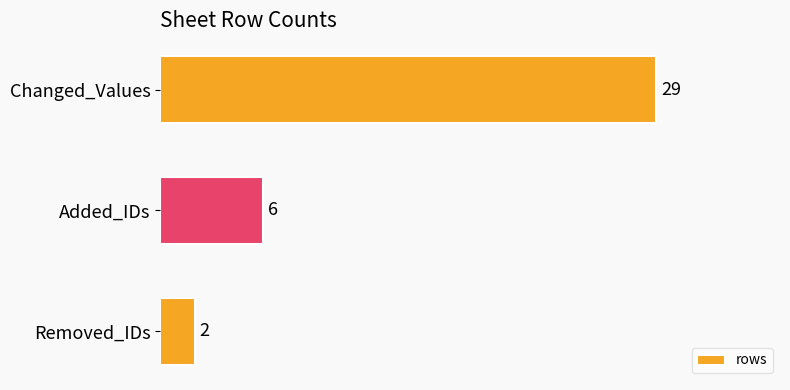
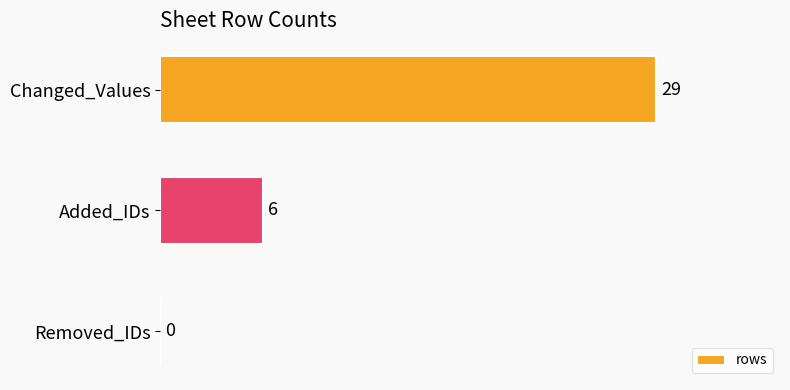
  {
    "Changed_Values": 29,
    "Added_IDs": 6,
-   "Removed_IDs": 2
+   "Removed_IDs": 0
  }
